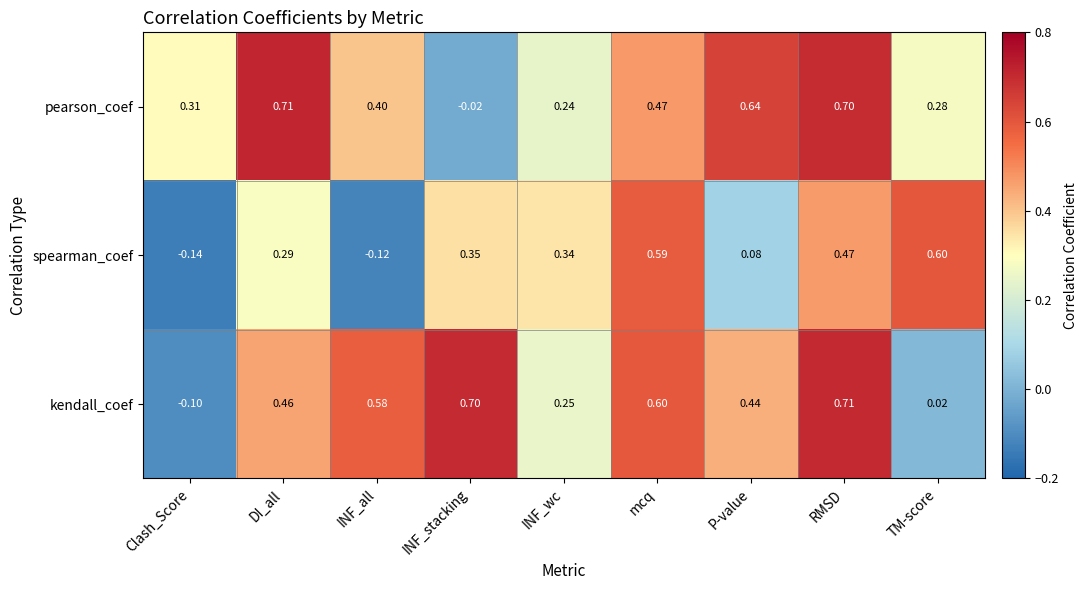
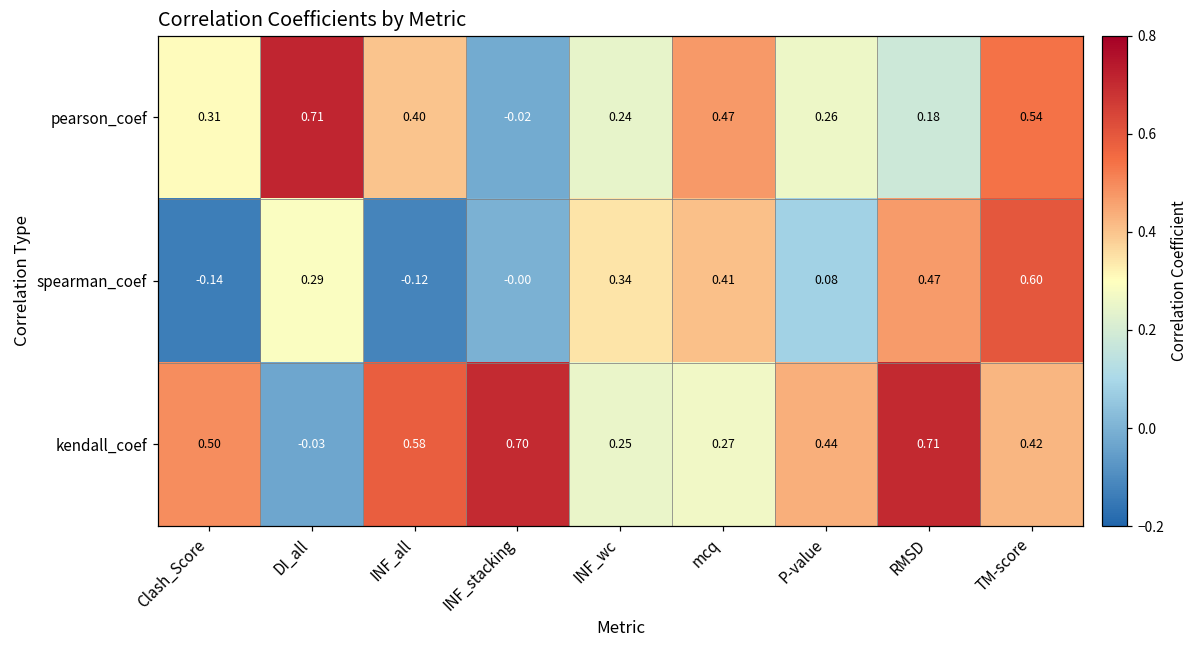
  {
    "pearson_coef": {
      "Clash_Score": 0.31,
      "DI_all": 0.71,
      "INF_all": 0.40,
      "INF_stacking": -0.02,
      "INF_wc": 0.24,
      "mcq": 0.47,
-     "P-value": 0.64,
-     "RMSD": 0.70,
-     "TM-score": 0.28
+     "P-value": 0.26,
+     "RMSD": 0.18,
+     "TM-score": 0.54
    },
    "spearman_coef": {
      "Clash_Score": -0.14,
      "DI_all": 0.29,
      "INF_all": -0.12,
-     "INF_stacking": 0.35,
+     "INF_stacking": -0.00,
      "INF_wc": 0.34,
-     "mcq": 0.59,
+     "mcq": 0.41,
      "P-value": 0.08,
      "RMSD": 0.47,
      "TM-score": 0.60
    },
    "kendall_coef": {
-     "Clash_Score": -0.10,
-     "DI_all": 0.46,
+     "Clash_Score": 0.50,
+     "DI_all": -0.03,
      "INF_all": 0.58,
      "INF_stacking": 0.70,
      "INF_wc": 0.25,
-     "mcq": 0.60,
+     "mcq": 0.27,
      "P-value": 0.44,
      "RMSD": 0.71,
-     "TM-score": 0.02
+     "TM-score": 0.42
    }
  }
